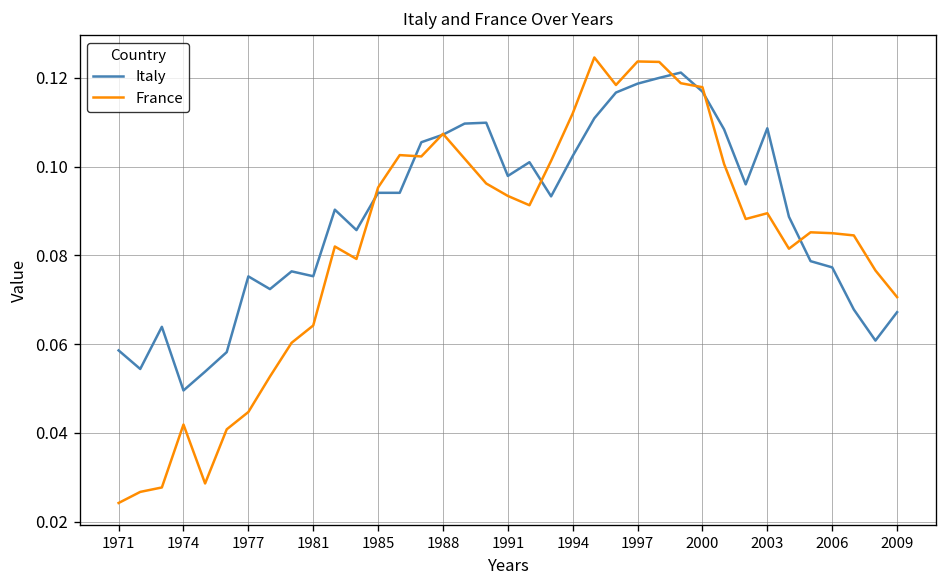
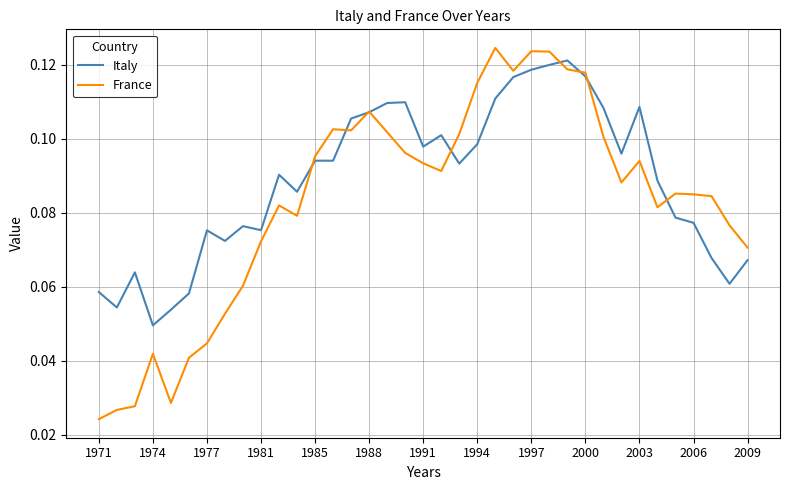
  {
    "Italy": {
      "1971": 0.059,
      "1974": 0.050,
      "1977": 0.075,
      "1981": 0.075,
      "1985": 0.094,
      "1991": 0.098,
-     "1994": 0.102,
+     "1994": 0.099,
      "1997": 0.119,
      "2000": 0.117,
      "2003": 0.109,
      "2006": 0.077,
      "2009": 0.067
    },
    "France": {
      "1971": 0.024,
      "1974": 0.042,
      "1977": 0.045,
-     "1981": 0.064,
+     "1981": 0.072,
      "1985": 0.095,
      "1991": 0.093,
-     "1994": 0.112,
+     "1994": 0.115,
      "1997": 0.124,
      "2000": 0.118,
-     "2003": 0.089,
+     "2003": 0.094,
      "2006": 0.085,
      "2009": 0.071
    }
  }
